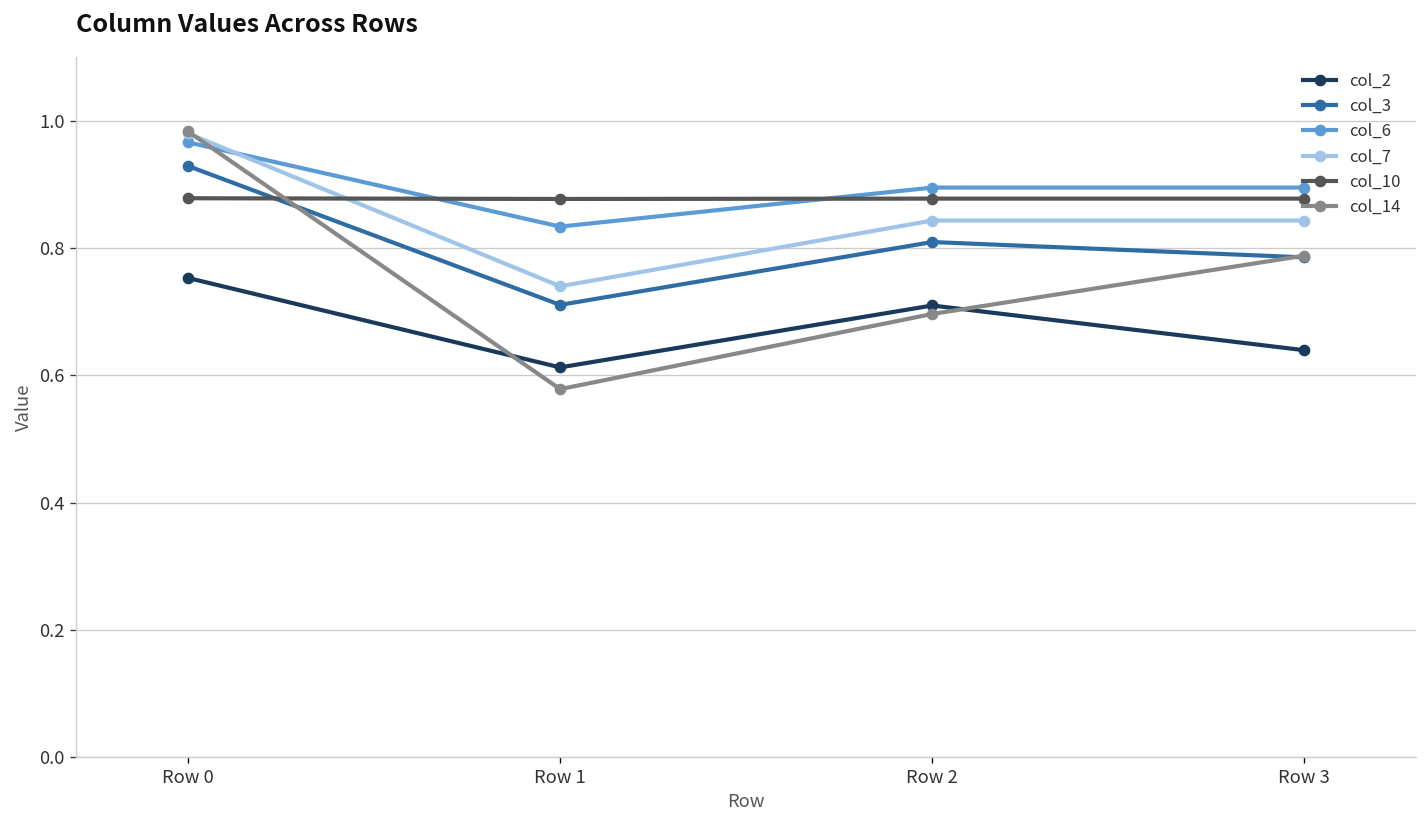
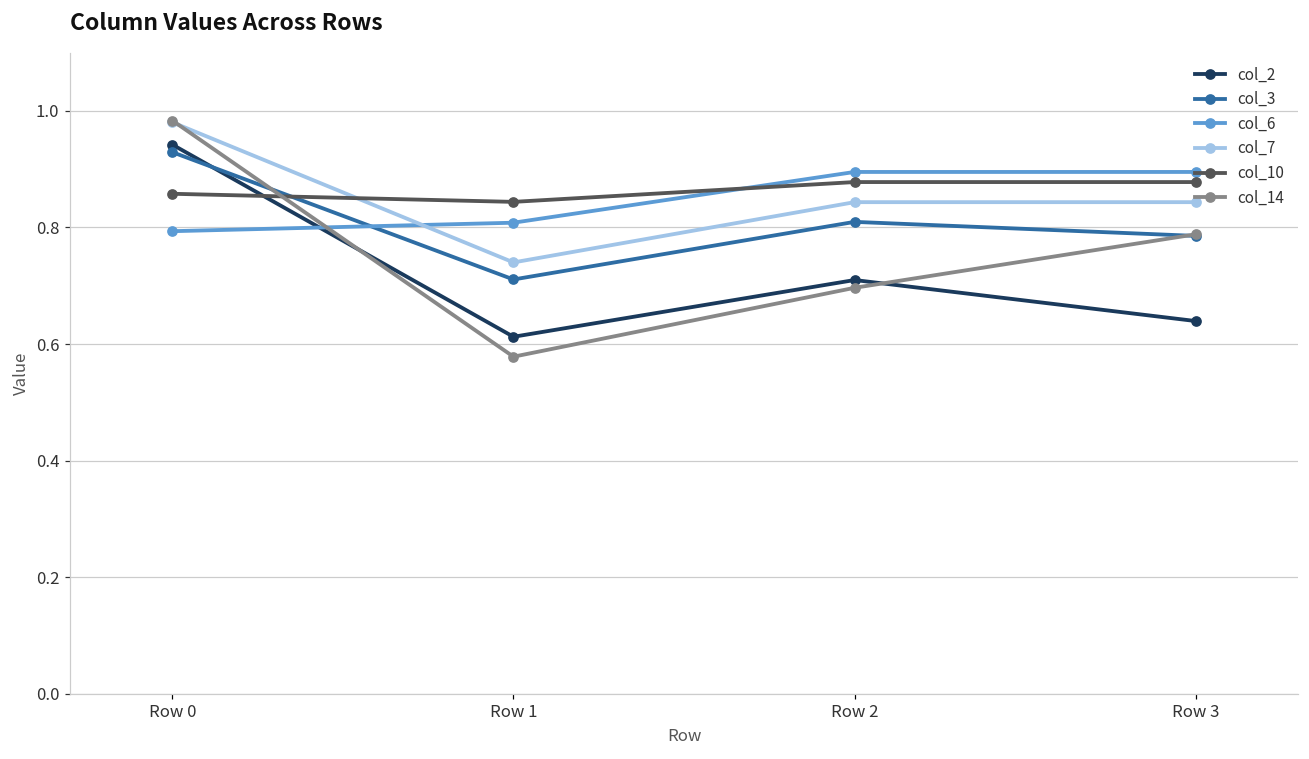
  {
    "col_2": {
-     "Row 0": 0.75,
+     "Row 0": 0.94,
      "Row 1": 0.61,
      "Row 2": 0.71,
      "Row 3": 0.64
    },
    "col_3": {
      "Row 0": 0.93,
      "Row 1": 0.71,
      "Row 2": 0.81
    },
    "col_6": {
-     "Row 0": 0.97,
-     "Row 1": 0.83,
+     "Row 0": 0.79,
+     "Row 1": 0.81,
      "Row 2": 0.90,
      "Row 3": 0.90
    },
    "col_7": {
      "Row 1": 0.74,
      "Row 2": 0.84,
      "Row 3": 0.84
    },
    "col_10": {
-     "Row 0": 0.88,
-     "Row 1": 0.88,
+     "Row 0": 0.86,
+     "Row 1": 0.84,
      "Row 2": 0.88,
      "Row 3": 0.88
    },
    "col_14": {
      "Row 1": 0.58,
      "Row 2": 0.70
    }
  }
